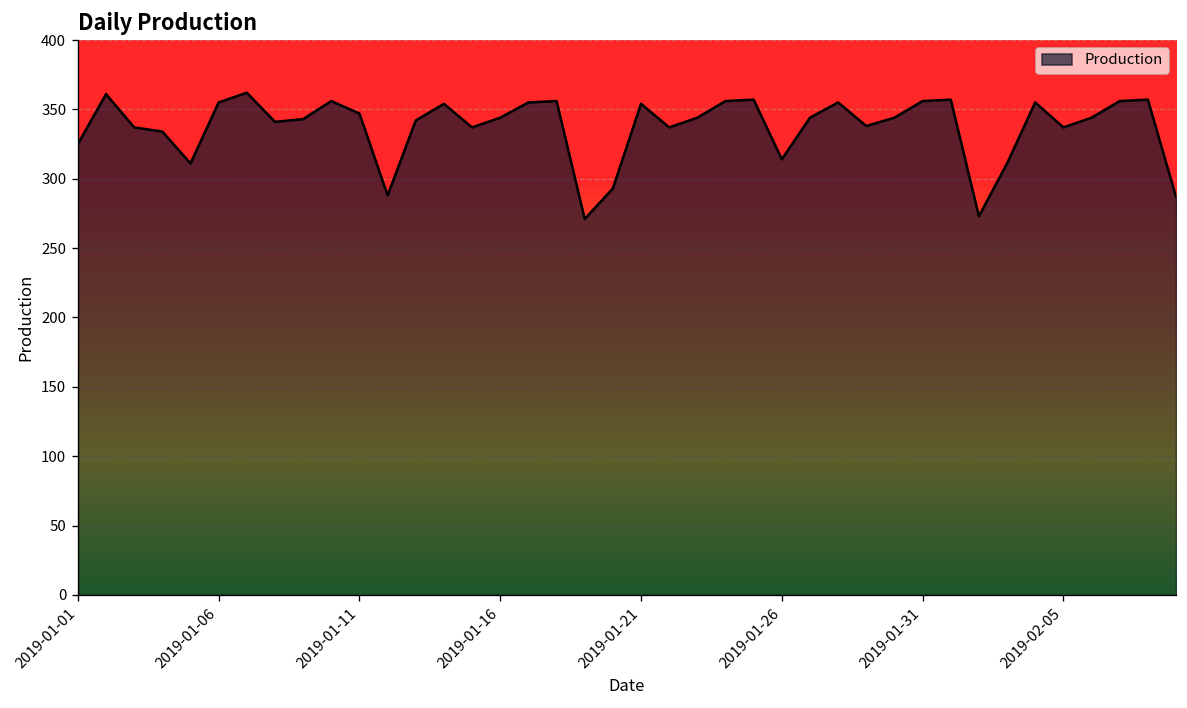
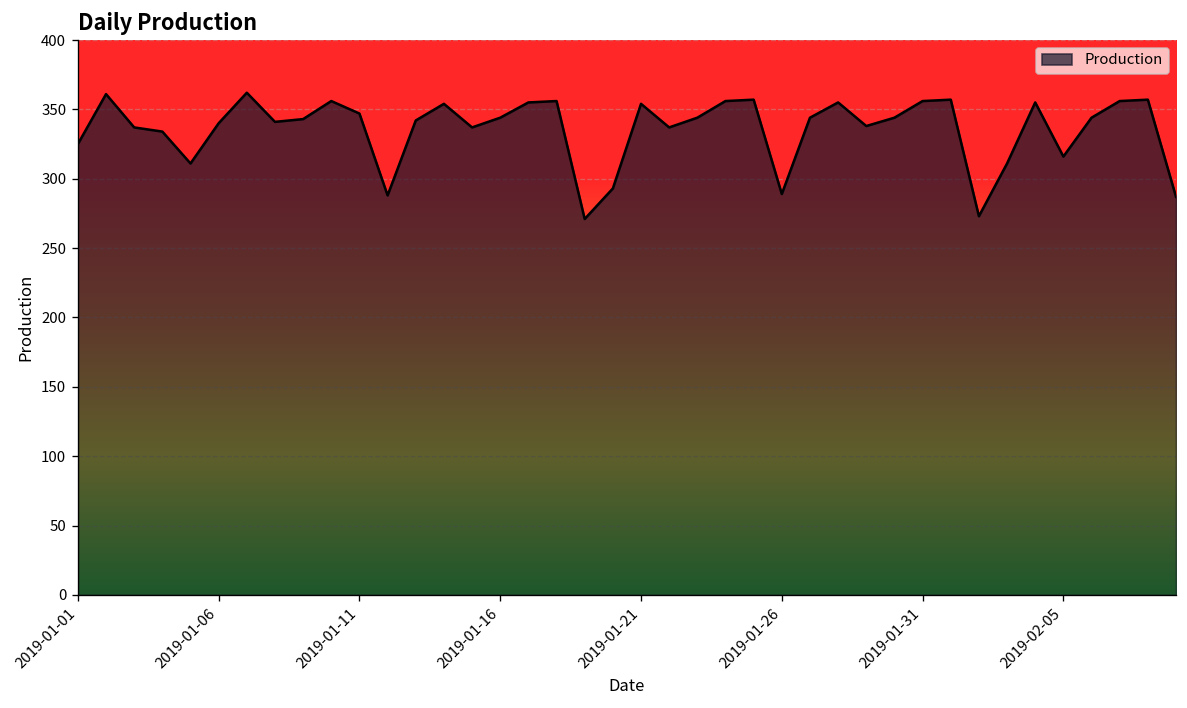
  {
    "2019-01-01": 325,
-   "2019-01-06": 355,
+   "2019-01-06": 340,
    "2019-01-11": 347,
    "2019-01-16": 344,
    "2019-01-21": 354,
-   "2019-01-26": 314,
+   "2019-01-26": 289,
    "2019-01-31": 356,
-   "2019-02-05": 337
+   "2019-02-05": 316
  }
